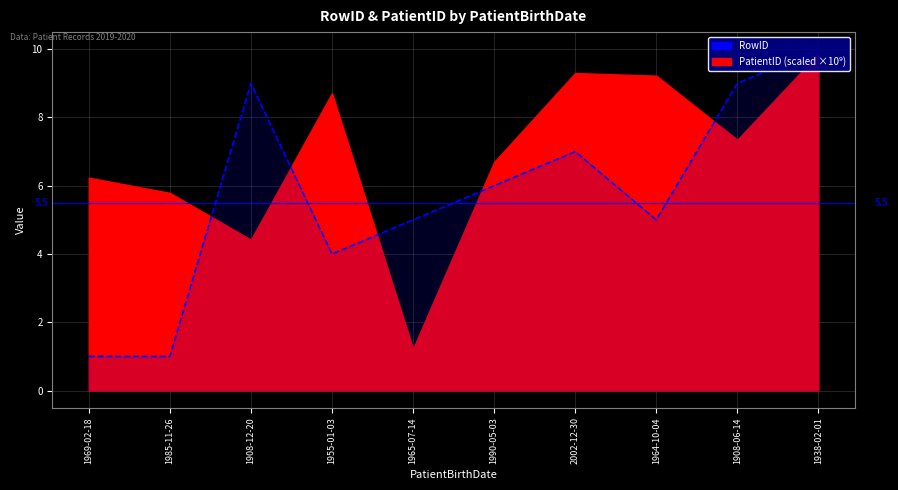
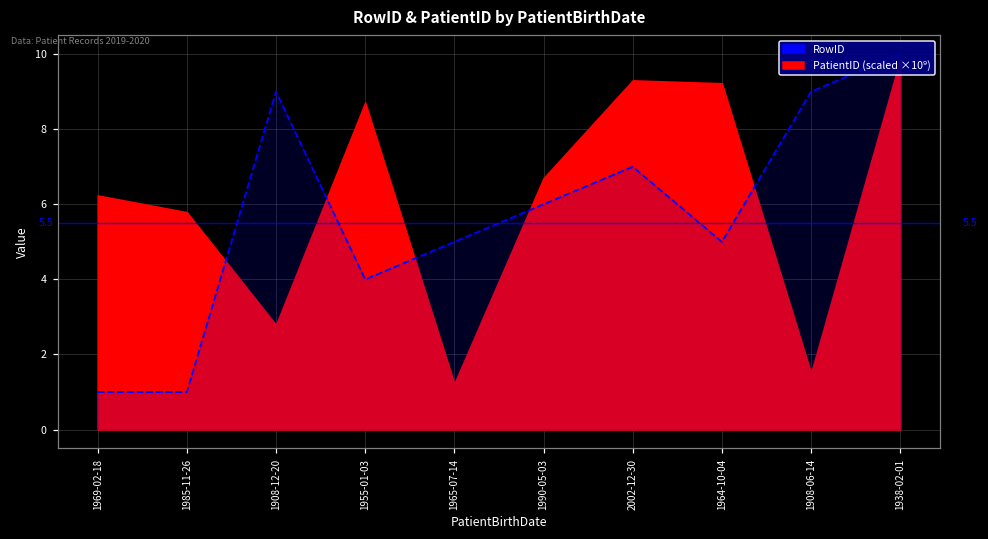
  {
    "PatientID (scaled ×10⁹)": {
      "1969-02-18": 6.2,
      "1985-11-26": 5.8,
-     "1908-12-20": 4.4,
+     "1908-12-20": 2.8,
      "1955-01-03": 8.7,
      "1965-07-14": 1.2,
      "1990-05-03": 6.7,
      "2002-12-30": 9.3,
      "1964-10-04": 9.2,
-     "1908-06-14": 7.3
+     "1908-06-14": 1.5
    },
    "RowID": {
      "1969-02-18": 1.0,
      "1985-11-26": 1.0,
      "1908-12-20": 9.0,
      "1955-01-03": 4.0,
      "1965-07-14": 5.0,
      "1990-05-03": 6.0,
      "2002-12-30": 7.0,
      "1964-10-04": 5.0,
      "1908-06-14": 9.0
    }
  }
